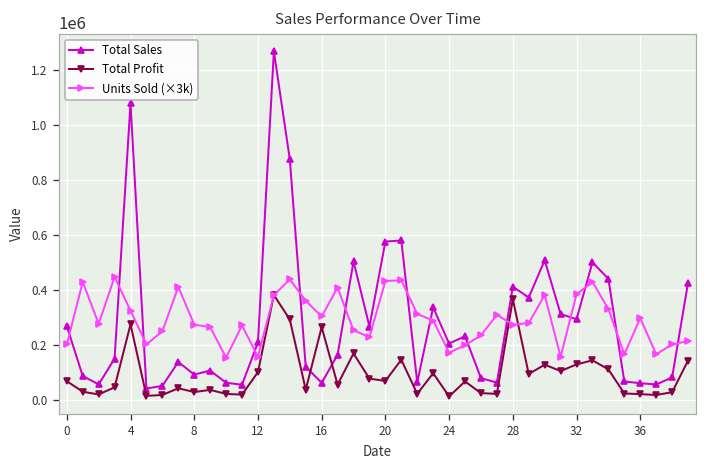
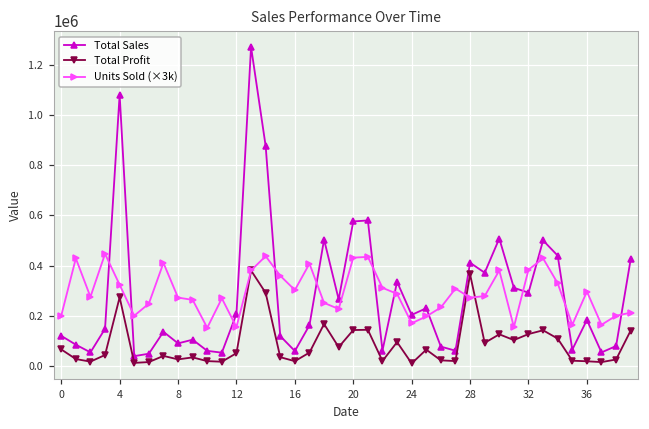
  {
    "Total Sales": {
-     "0": 270000,
+     "0": 120000,
      "4": 1080000,
      "8": 90000,
      "12": 210000,
      "16": 60000,
      "20": 580000,
      "24": 200000,
      "28": 410000,
      "32": 290000,
-     "36": 60000
+     "36": 180000
    },
    "Total Profit": {
      "0": 70000,
      "4": 270000,
      "8": 30000,
-     "12": 100000,
-     "16": 260000,
-     "20": 70000,
+     "12": 50000,
+     "16": 20000,
+     "20": 140000,
      "24": 10000,
      "28": 370000,
      "32": 130000,
      "36": 20000
    },
    "Units Sold (×3k)": {
      "0": 200000,
      "4": 320000,
      "8": 270000,
      "12": 160000,
      "16": 300000,
      "20": 430000,
      "24": 170000,
      "28": 270000,
      "32": 380000,
      "36": 300000
    }
  }
